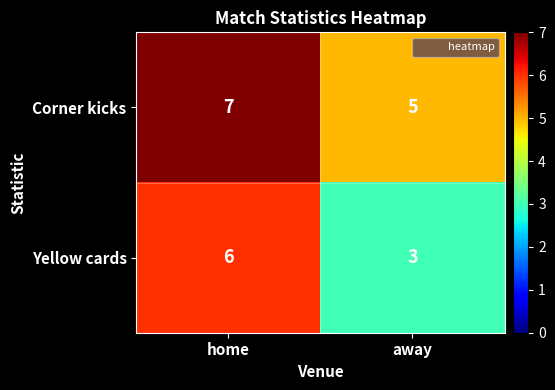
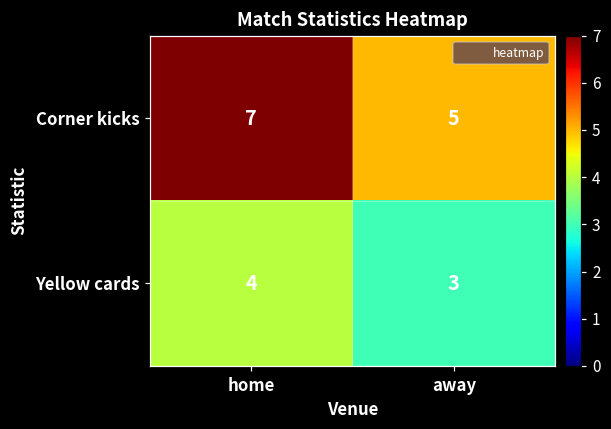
  {
    "Corner kicks": {
      "home": 7,
      "away": 5
    },
    "Yellow cards": {
-     "home": 6,
+     "home": 4,
      "away": 3
    }
  }
